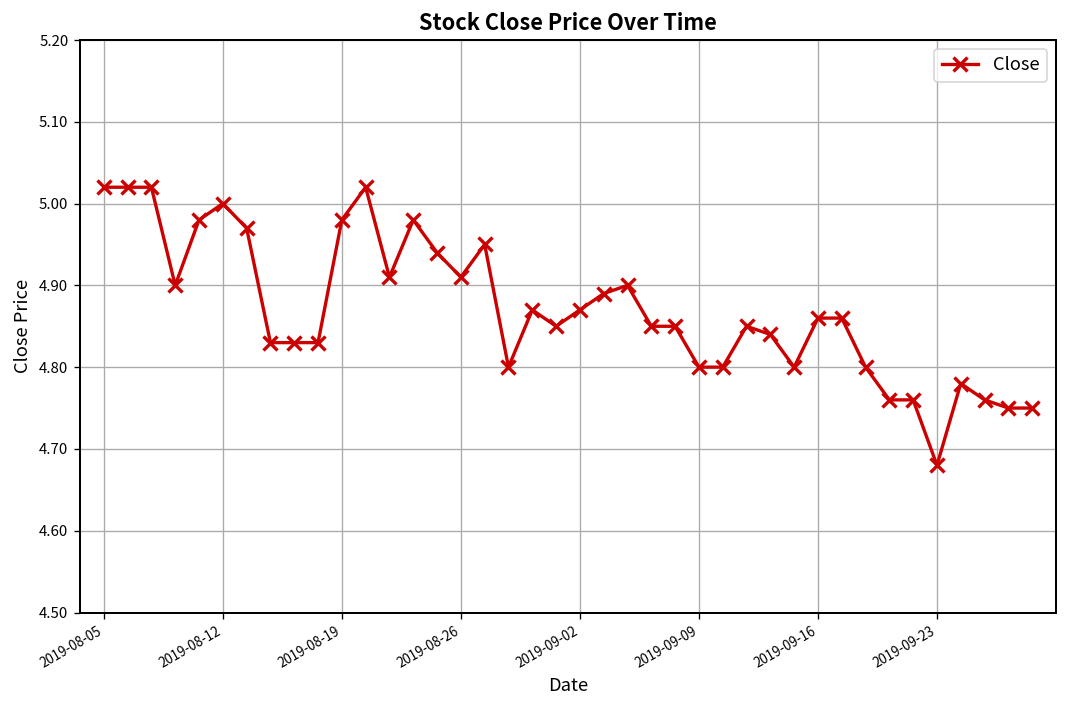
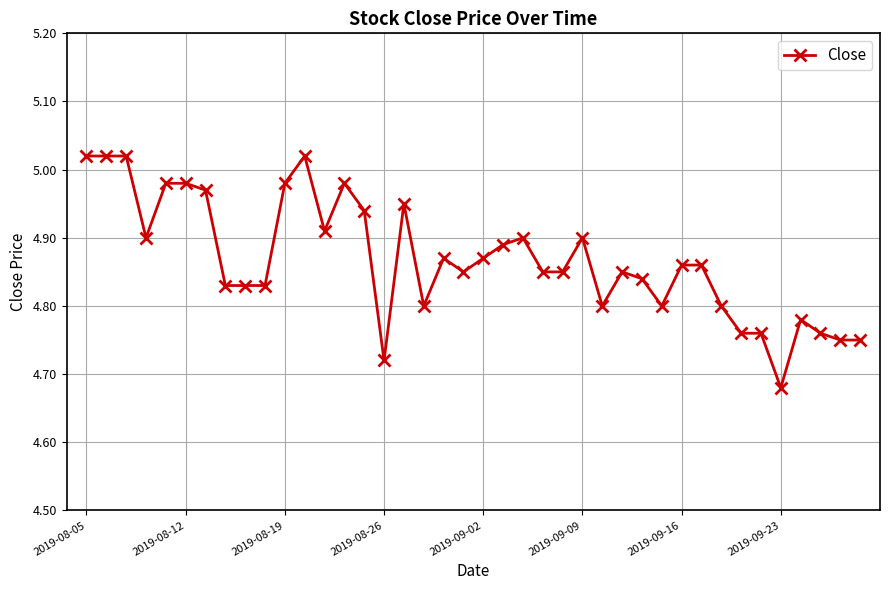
  {
    "2019-08-05": 5.02,
-   "2019-08-12": 5.00,
+   "2019-08-12": 4.98,
    "2019-08-19": 4.98,
-   "2019-08-26": 4.91,
+   "2019-08-26": 4.72,
    "2019-09-02": 4.87,
-   "2019-09-09": 4.8,
+   "2019-09-09": 4.9,
    "2019-09-16": 4.86,
    "2019-09-23": 4.68
  }
